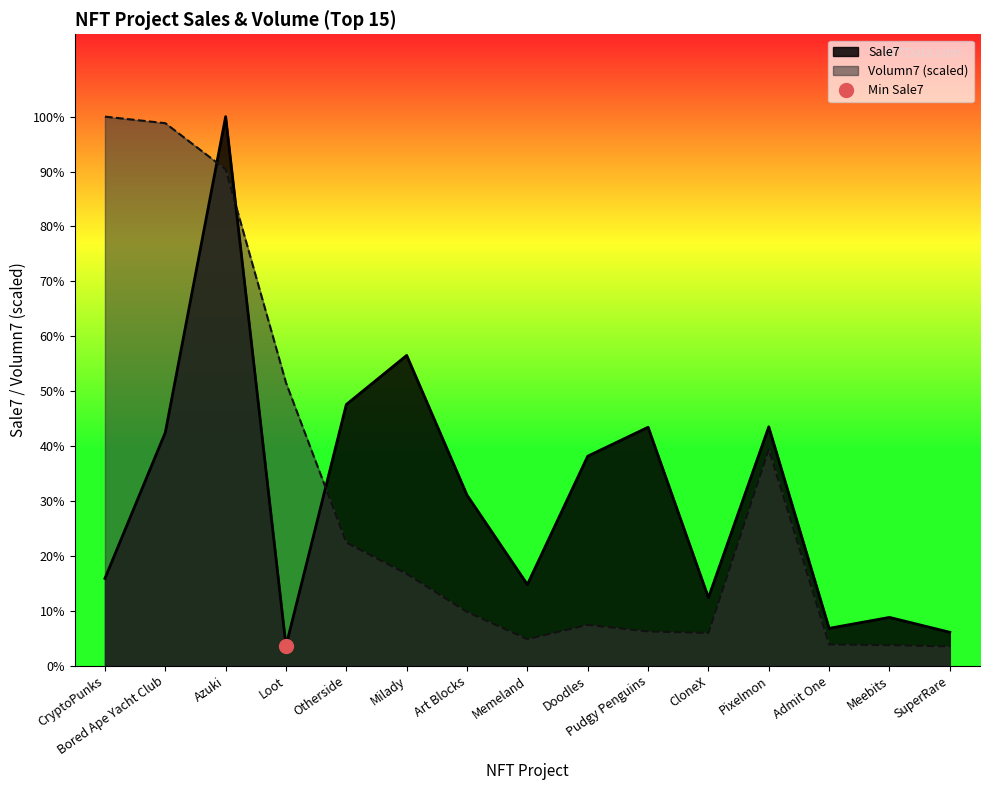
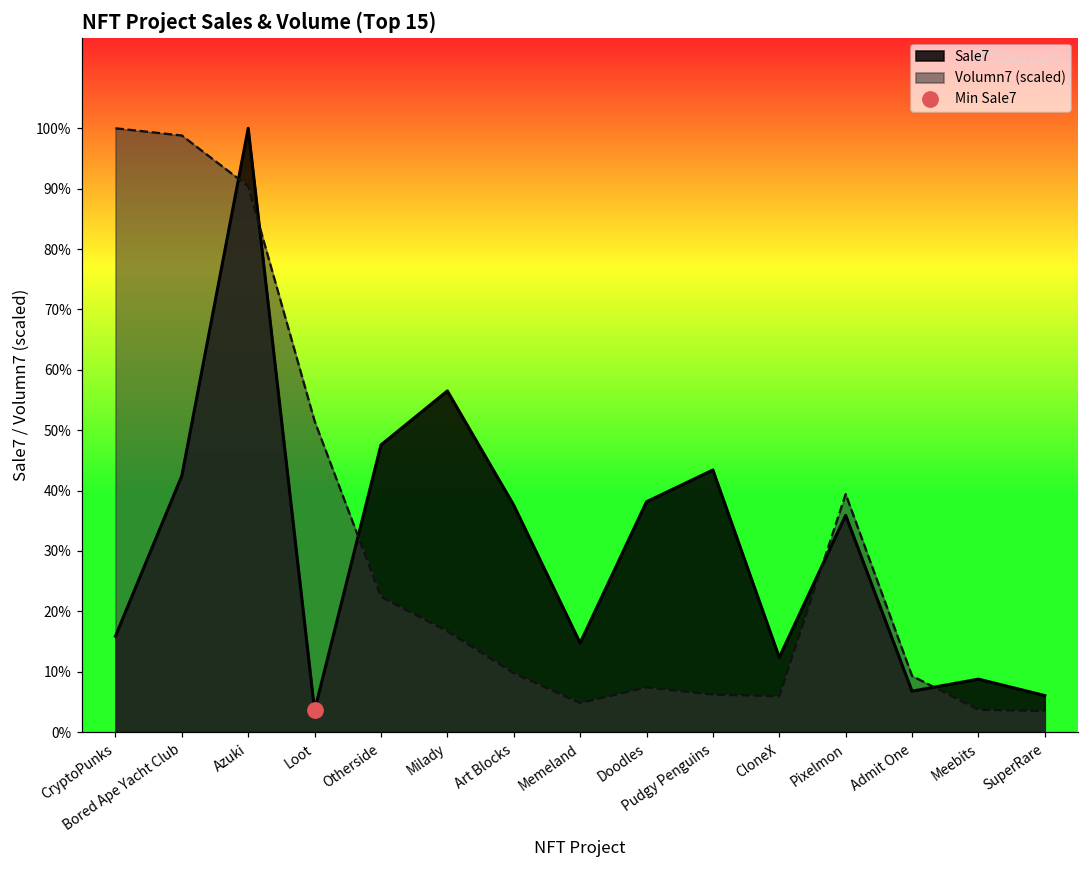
  {
    "Sale7": {
      "CryptoPunks": "16%",
      "Bored Ape Yacht Club": "42%",
      "Azuki": "100%",
      "Otherside": "48%",
      "Milady": "57%",
-     "Art Blocks": "31%",
+     "Art Blocks": "38%",
      "Memeland": "15%",
      "Doodles": "38%",
      "Pudgy Penguins": "43%",
      "CloneX": "12%",
-     "Pixelmon": "43%",
+     "Pixelmon": "36%",
      "Admit One": "7%",
      "Meebits": "9%",
      "SuperRare": "6%"
    },
    "Volumn7 (scaled)": {
      "CryptoPunks": "100%",
      "Bored Ape Yacht Club": "99%",
      "Azuki": "90%",
      "Loot": "52%",
      "Otherside": "22%",
      "Milady": "17%",
      "Art Blocks": "10%",
      "Memeland": "5%",
      "Doodles": "7%",
      "Pudgy Penguins": "6%",
      "CloneX": "6%",
      "Pixelmon": "39%",
-     "Admit One": "4%",
+     "Admit One": "9%",
      "Meebits": "4%",
      "SuperRare": "3%"
    }
  }
